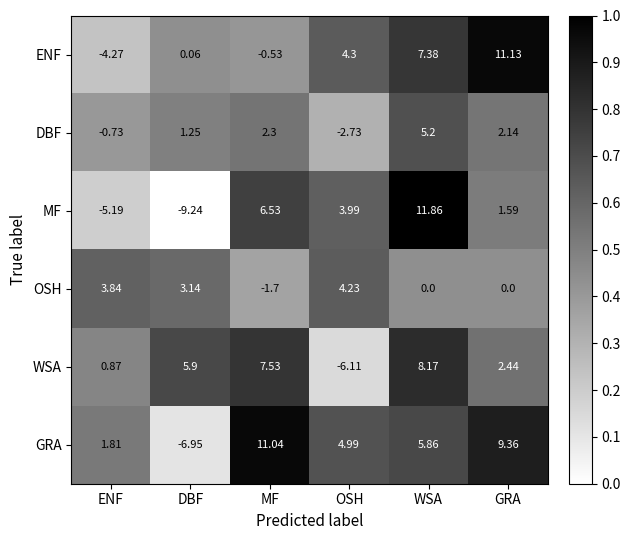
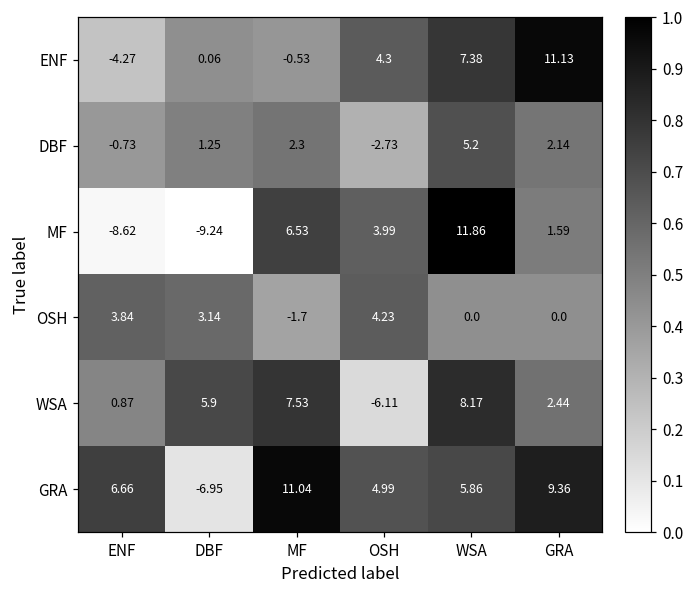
  {
    "ENF": {
      "ENF": -4.27,
      "DBF": 0.06,
      "MF": -0.53,
      "OSH": 4.3,
      "WSA": 7.38,
      "GRA": 11.13
    },
    "DBF": {
      "ENF": -0.73,
      "DBF": 1.25,
      "MF": 2.3,
      "OSH": -2.73,
      "WSA": 5.2,
      "GRA": 2.14
    },
    "MF": {
-     "ENF": -5.19,
+     "ENF": -8.62,
      "DBF": -9.24,
      "MF": 6.53,
      "OSH": 3.99,
      "WSA": 11.86,
      "GRA": 1.59
    },
    "OSH": {
      "ENF": 3.84,
      "DBF": 3.14,
      "MF": -1.7,
      "OSH": 4.23,
      "WSA": 0.0,
      "GRA": 0.0
    },
    "WSA": {
      "ENF": 0.87,
      "DBF": 5.9,
      "MF": 7.53,
      "OSH": -6.11,
      "WSA": 8.17,
      "GRA": 2.44
    },
    "GRA": {
-     "ENF": 1.81,
+     "ENF": 6.66,
      "DBF": -6.95,
      "MF": 11.04,
      "OSH": 4.99,
      "WSA": 5.86,
      "GRA": 9.36
    }
  }
